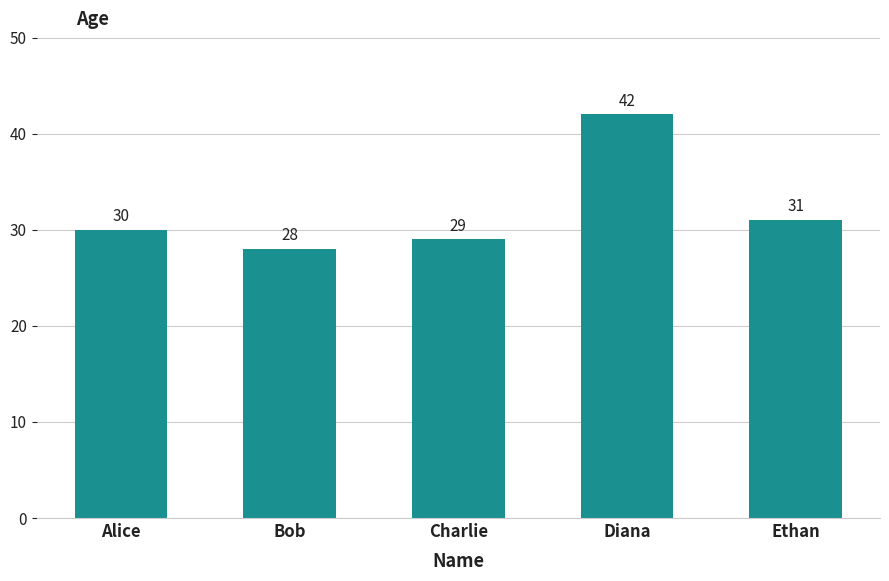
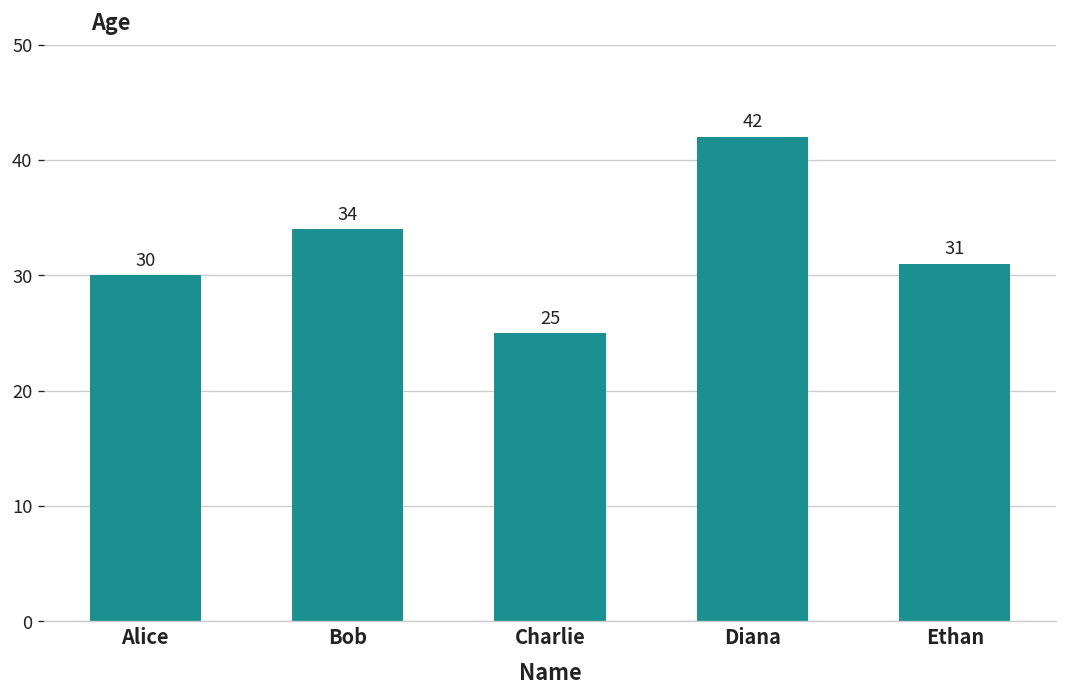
  {
    "Alice": 30,
-   "Bob": 28,
-   "Charlie": 29,
+   "Bob": 34,
+   "Charlie": 25,
    "Diana": 42,
    "Ethan": 31
  }
